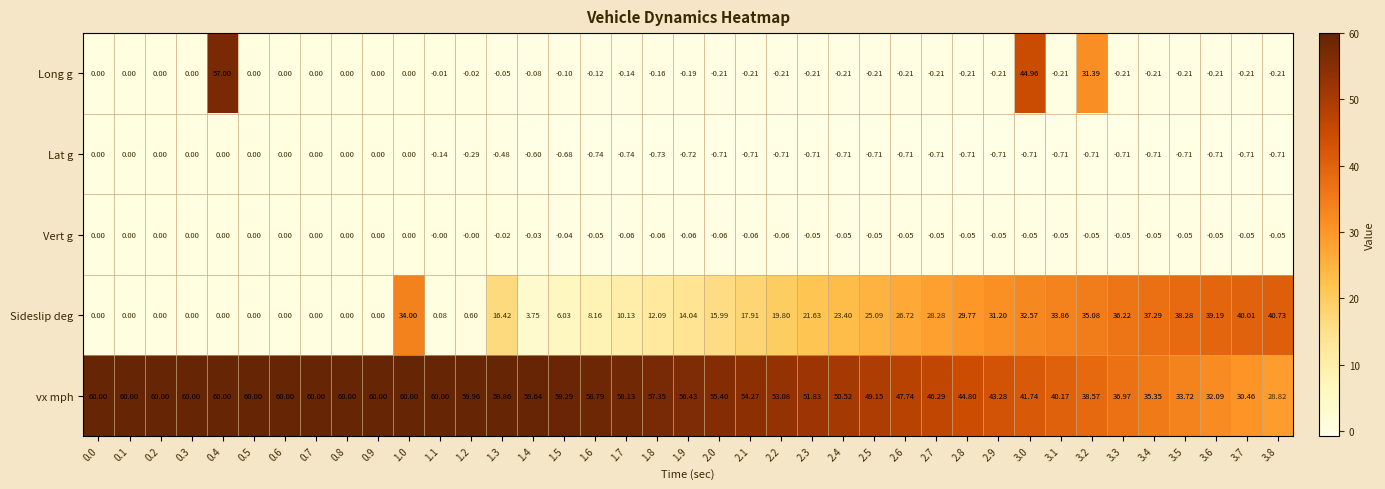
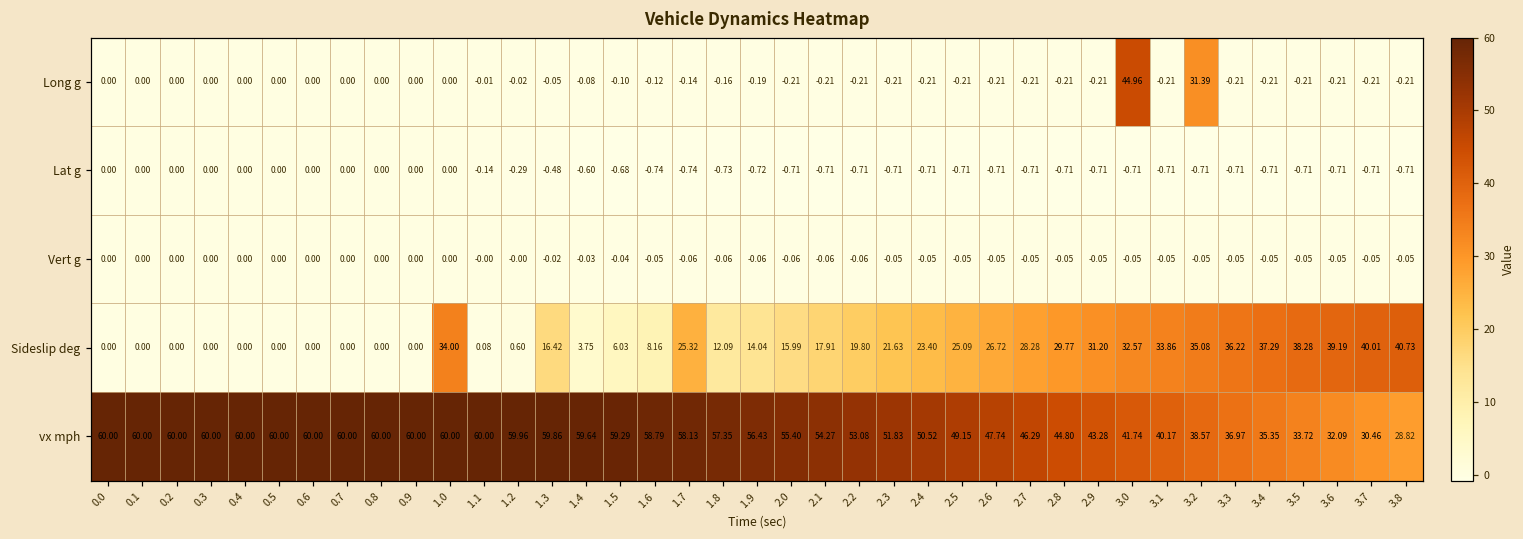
  {
    "Long g": {
      "0.0": 0.00,
      "0.1": 0.00,
      "0.2": 0.00,
      "0.3": 0.00,
-     "0.4": 57.00,
+     "0.4": 0.00,
      "0.5": 0.00,
      "0.6": 0.00,
      "0.7": 0.00,
      "0.8": 0.00,
      "0.9": 0.00,
      "1.0": 0.00,
      "1.1": -0.01,
      "1.2": -0.02,
      "1.3": -0.05,
      "1.4": -0.08,
      "1.5": -0.10,
      "1.6": -0.12,
      "1.7": -0.14,
      "1.8": -0.16,
      "1.9": -0.19,
      "2.0": -0.21,
      "2.1": -0.21,
      "2.2": -0.21,
      "2.3": -0.21,
      "2.4": -0.21,
      "2.5": -0.21,
      "2.6": -0.21,
      "2.7": -0.21,
      "2.8": -0.21,
      "2.9": -0.21,
      "3.0": 44.96,
      "3.1": -0.21,
      "3.2": 31.39,
      "3.3": -0.21,
      "3.4": -0.21,
      "3.5": -0.21,
      "3.6": -0.21,
      "3.7": -0.21,
      "3.8": -0.21
    },
    "Lat g": {
      "0.0": 0.00,
      "0.1": 0.00,
      "0.2": 0.00,
      "0.3": 0.00,
      "0.4": 0.00,
      "0.5": 0.00,
      "0.6": 0.00,
      "0.7": 0.00,
      "0.8": 0.00,
      "0.9": 0.00,
      "1.0": 0.00,
      "1.1": -0.14,
      "1.2": -0.29,
      "1.3": -0.48,
      "1.4": -0.60,
      "1.5": -0.68,
      "1.6": -0.74,
      "1.7": -0.74,
      "1.8": -0.73,
      "1.9": -0.72,
      "2.0": -0.71,
      "2.1": -0.71,
      "2.2": -0.71,
      "2.3": -0.71,
      "2.4": -0.71,
      "2.5": -0.71,
      "2.6": -0.71,
      "2.7": -0.71,
      "2.8": -0.71,
      "2.9": -0.71,
      "3.0": -0.71,
      "3.1": -0.71,
      "3.2": -0.71,
      "3.3": -0.71,
      "3.4": -0.71,
      "3.5": -0.71,
      "3.6": -0.71,
      "3.7": -0.71,
      "3.8": -0.71
    },
    "Vert g": {
      "0.0": 0.00,
      "0.1": 0.00,
      "0.2": 0.00,
      "0.3": 0.00,
      "0.4": 0.00,
      "0.5": 0.00,
      "0.6": 0.00,
      "0.7": 0.00,
      "0.8": 0.00,
      "0.9": 0.00,
      "1.0": 0.00,
      "1.1": -0.00,
      "1.2": -0.00,
      "1.3": -0.02,
      "1.4": -0.03,
      "1.5": -0.04,
      "1.6": -0.05,
      "1.7": -0.06,
      "1.8": -0.06,
      "1.9": -0.06,
      "2.0": -0.06,
      "2.1": -0.06,
      "2.2": -0.06,
      "2.3": -0.05,
      "2.4": -0.05,
      "2.5": -0.05,
      "2.6": -0.05,
      "2.7": -0.05,
      "2.8": -0.05,
      "2.9": -0.05,
      "3.0": -0.05,
      "3.1": -0.05,
      "3.2": -0.05,
      "3.3": -0.05,
      "3.4": -0.05,
      "3.5": -0.05,
      "3.6": -0.05,
      "3.7": -0.05,
      "3.8": -0.05
    },
    "Sideslip deg": {
      "0.0": 0.00,
      "0.1": 0.00,
      "0.2": 0.00,
      "0.3": 0.00,
      "0.4": 0.00,
      "0.5": 0.00,
      "0.6": 0.00,
      "0.7": 0.00,
      "0.8": 0.00,
      "0.9": 0.00,
      "1.0": 34.00,
      "1.1": 0.08,
      "1.2": 0.60,
      "1.3": 16.42,
      "1.4": 3.75,
      "1.5": 6.03,
      "1.6": 8.16,
-     "1.7": 10.13,
+     "1.7": 25.32,
      "1.8": 12.09,
      "1.9": 14.04,
      "2.0": 15.99,
      "2.1": 17.91,
      "2.2": 19.80,
      "2.3": 21.63,
      "2.4": 23.40,
      "2.5": 25.09,
      "2.6": 26.72,
      "2.7": 28.28,
      "2.8": 29.77,
      "2.9": 31.20,
      "3.0": 32.57,
      "3.1": 33.86,
      "3.2": 35.08,
      "3.3": 36.22,
      "3.4": 37.29,
      "3.5": 38.28,
      "3.6": 39.19,
      "3.7": 40.01,
      "3.8": 40.73
    },
    "vx mph": {
      "0.0": 60.00,
      "0.1": 60.00,
      "0.2": 60.00,
      "0.3": 60.00,
      "0.4": 60.00,
      "0.5": 60.00,
      "0.6": 60.00,
      "0.7": 60.00,
      "0.8": 60.00,
      "0.9": 60.00,
      "1.0": 60.00,
      "1.1": 60.00,
      "1.2": 59.96,
      "1.3": 59.86,
      "1.4": 59.64,
      "1.5": 59.29,
      "1.6": 58.79,
      "1.7": 58.13,
      "1.8": 57.35,
      "1.9": 56.43,
      "2.0": 55.40,
      "2.1": 54.27,
      "2.2": 53.08,
      "2.3": 51.83,
      "2.4": 50.52,
      "2.5": 49.15,
      "2.6": 47.74,
      "2.7": 46.29,
      "2.8": 44.80,
      "2.9": 43.28,
      "3.0": 41.74,
      "3.1": 40.17,
      "3.2": 38.57,
      "3.3": 36.97,
      "3.4": 35.35,
      "3.5": 33.72,
      "3.6": 32.09,
      "3.7": 30.46,
      "3.8": 28.82
    }
  }
